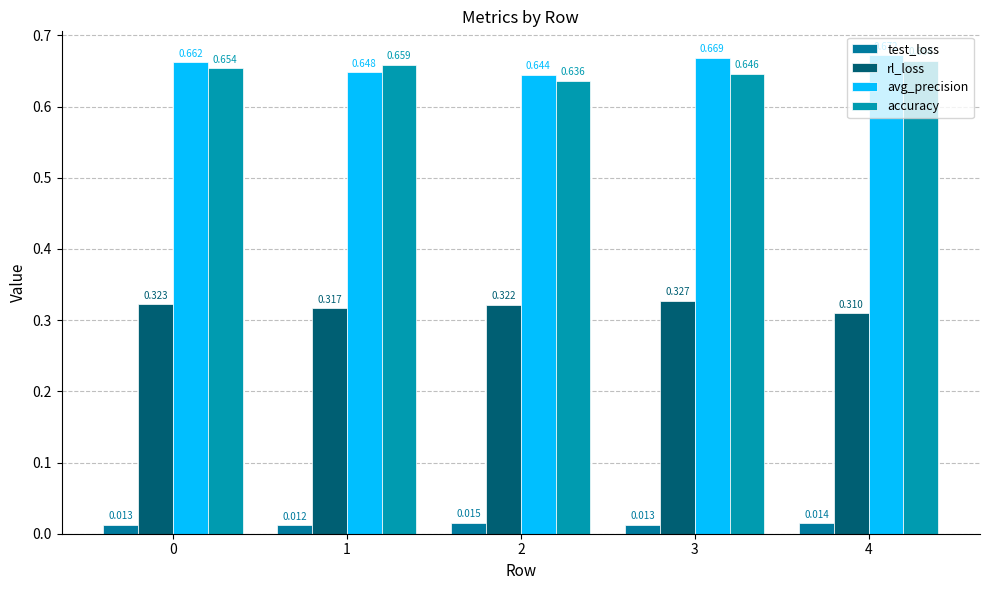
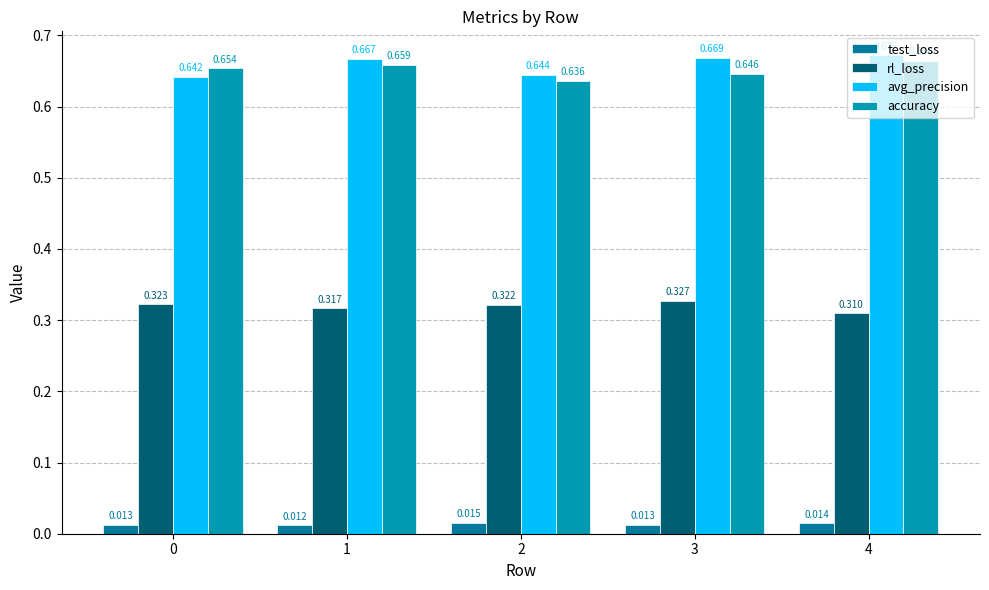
  {
    "avg_precision": {
-     "0": 0.662,
-     "1": 0.648,
+     "0": 0.642,
+     "1": 0.667,
      "2": 0.644,
      "3": 0.669
    }
  }
